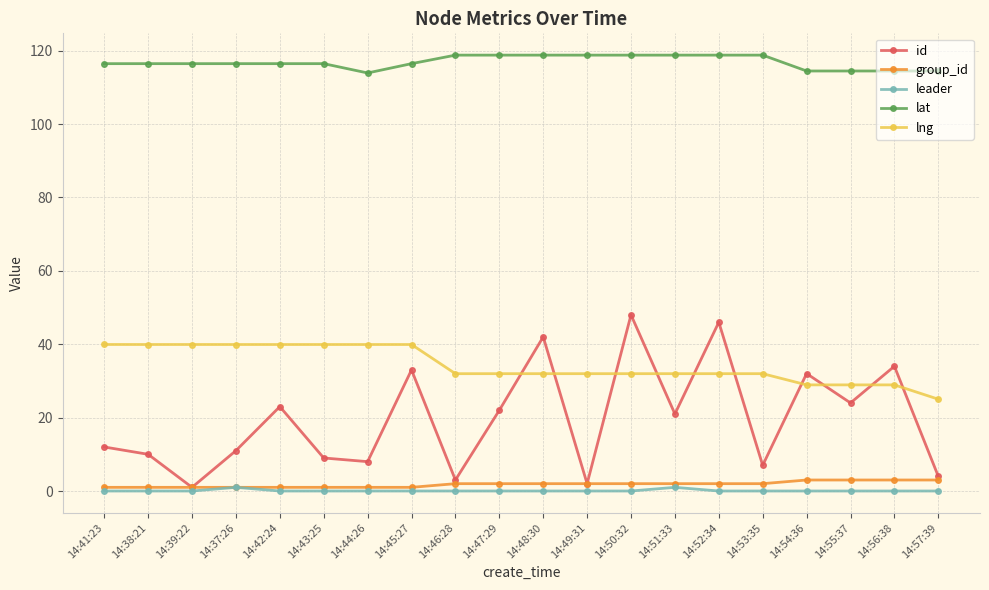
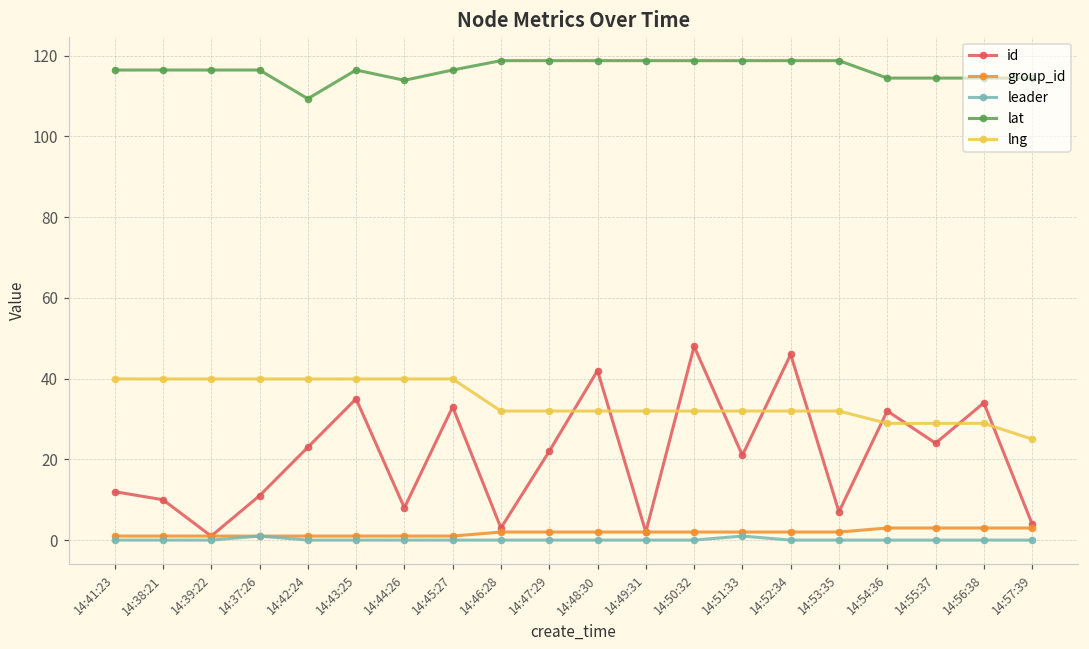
  {
    "id": {
      "14:41:23": 12,
      "14:38:21": 10,
      "14:37:26": 11,
      "14:42:24": 23,
-     "14:43:25": 9,
+     "14:43:25": 35,
      "14:44:26": 8,
      "14:45:27": 33,
      "14:46:28": 3,
      "14:47:29": 22,
      "14:48:30": 42,
      "14:50:32": 48,
      "14:51:33": 21,
      "14:52:34": 46,
      "14:53:35": 7,
      "14:54:36": 32,
      "14:55:37": 24,
      "14:56:38": 34,
      "14:57:39": 4
    },
    "group_id": {
      "14:41:23": 1,
      "14:38:21": 1,
      "14:42:24": 1,
      "14:43:25": 1,
      "14:44:26": 1,
      "14:45:27": 1,
      "14:46:28": 2,
      "14:47:29": 2,
      "14:48:30": 2,
      "14:50:32": 2,
      "14:51:33": 2,
      "14:52:34": 2,
      "14:53:35": 2,
      "14:54:36": 3,
      "14:55:37": 3,
      "14:56:38": 3,
      "14:57:39": 3
    },
    "leader": {
      "14:41:23": 0,
      "14:38:21": 0,
      "14:39:22": 0,
      "14:42:24": 0,
      "14:43:25": 0,
      "14:44:26": 0,
      "14:45:27": 0,
      "14:46:28": 0,
      "14:47:29": 0,
      "14:48:30": 0,
      "14:49:31": 0,
      "14:50:32": 0,
      "14:51:33": 1,
      "14:52:34": 0,
      "14:53:35": 0,
      "14:54:36": 0,
      "14:55:37": 0,
      "14:56:38": 0,
      "14:57:39": 0
    },
    "lat": {
      "14:41:23": 116,
      "14:38:21": 116,
      "14:39:22": 116,
      "14:37:26": 116,
-     "14:42:24": 116,
+     "14:42:24": 109,
      "14:43:25": 116,
      "14:44:26": 114,
      "14:45:27": 116,
      "14:46:28": 119,
      "14:47:29": 119,
      "14:48:30": 119,
      "14:49:31": 119,
      "14:50:32": 119,
      "14:51:33": 119,
      "14:52:34": 119,
      "14:53:35": 119,
      "14:54:36": 114,
      "14:55:37": 114
    },
    "lng": {
      "14:41:23": 40,
      "14:38:21": 40,
      "14:39:22": 40,
      "14:37:26": 40,
      "14:42:24": 40,
      "14:43:25": 40,
      "14:44:26": 40,
      "14:45:27": 40,
      "14:46:28": 32,
      "14:47:29": 32,
      "14:48:30": 32,
      "14:49:31": 32,
      "14:50:32": 32,
      "14:51:33": 32,
      "14:52:34": 32,
      "14:53:35": 32,
      "14:54:36": 29,
      "14:55:37": 29,
      "14:56:38": 29,
      "14:57:39": 25
    }
  }
